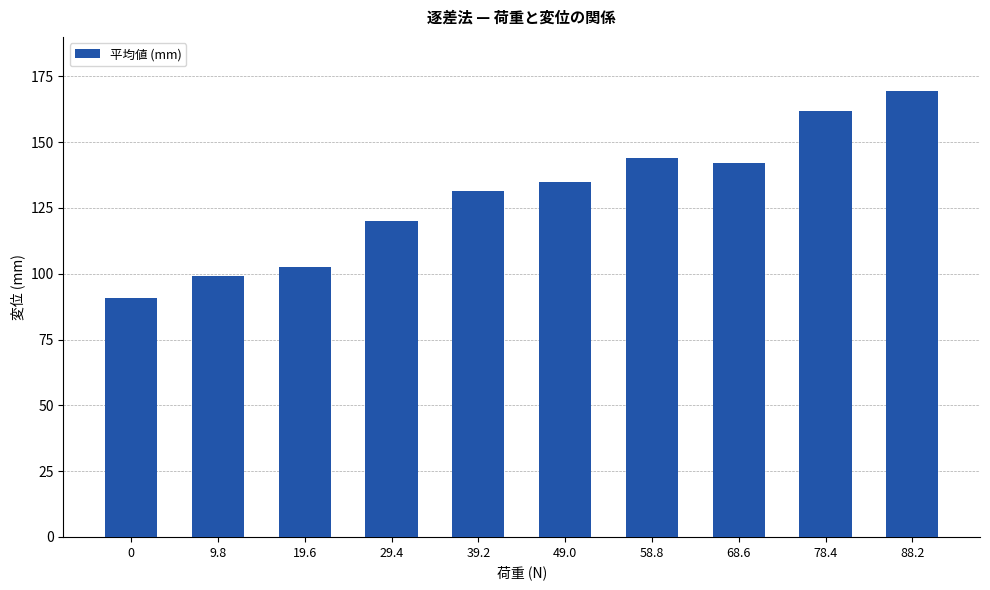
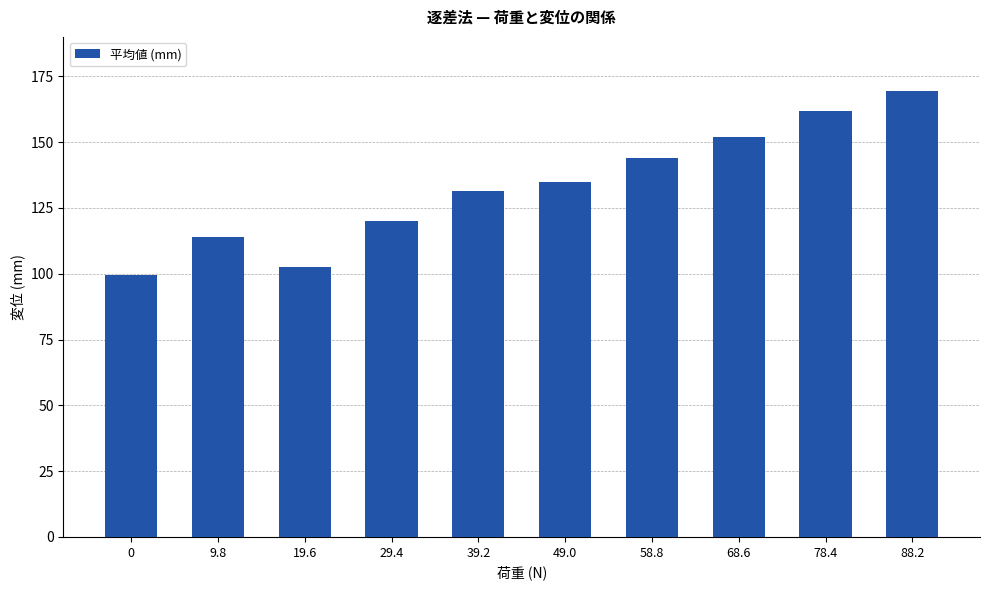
  {
-   "0": 91,
-   "9.8": 99,
+   "0": 100,
+   "9.8": 114,
    "19.6": 102,
    "29.4": 120,
    "39.2": 131,
    "49.0": 135,
    "58.8": 144,
-   "68.6": 142,
+   "68.6": 152,
    "78.4": 162,
    "88.2": 169
  }
